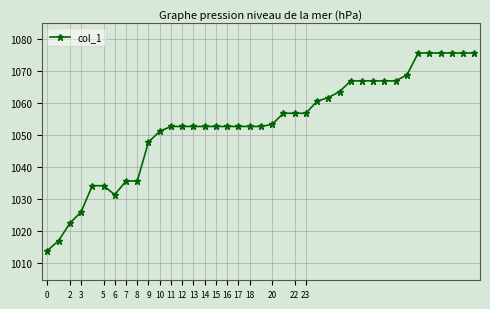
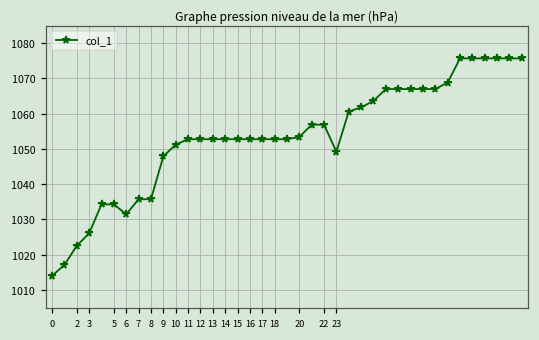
  {
    "0": 1014,
    "2": 1023,
    "3": 1026,
    "5": 1034,
    "6": 1031,
    "7": 1036,
    "8": 1036,
    "9": 1048,
    "10": 1051,
    "11": 1053,
    "12": 1053,
    "13": 1053,
    "14": 1053,
    "15": 1053,
    "16": 1053,
    "17": 1053,
    "18": 1053,
    "20": 1053,
    "22": 1057,
-   "23": 1057
+   "23": 1049
  }
